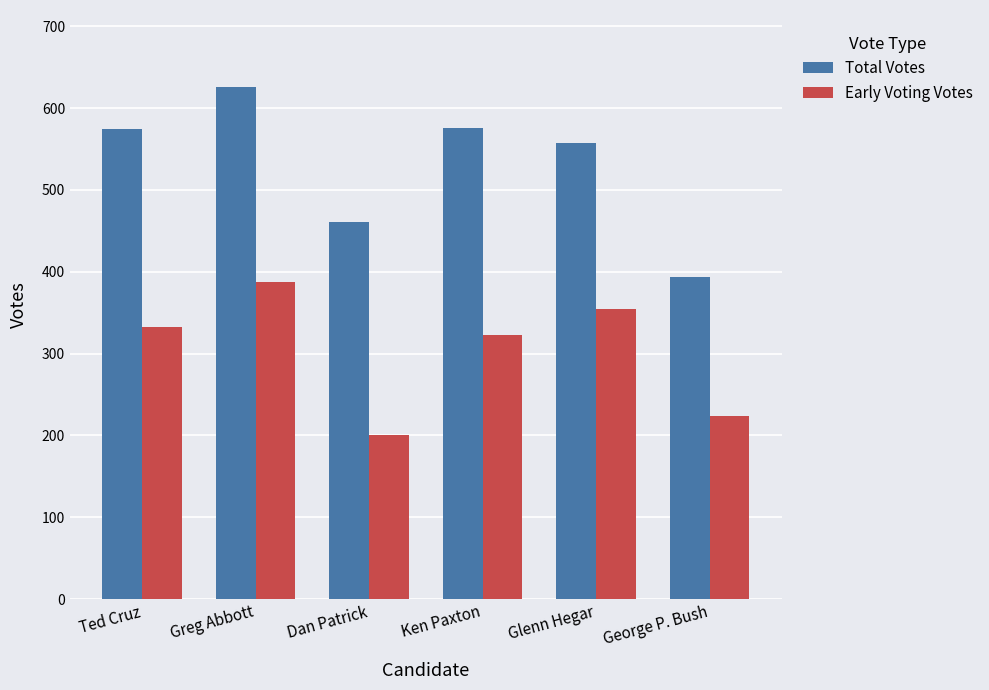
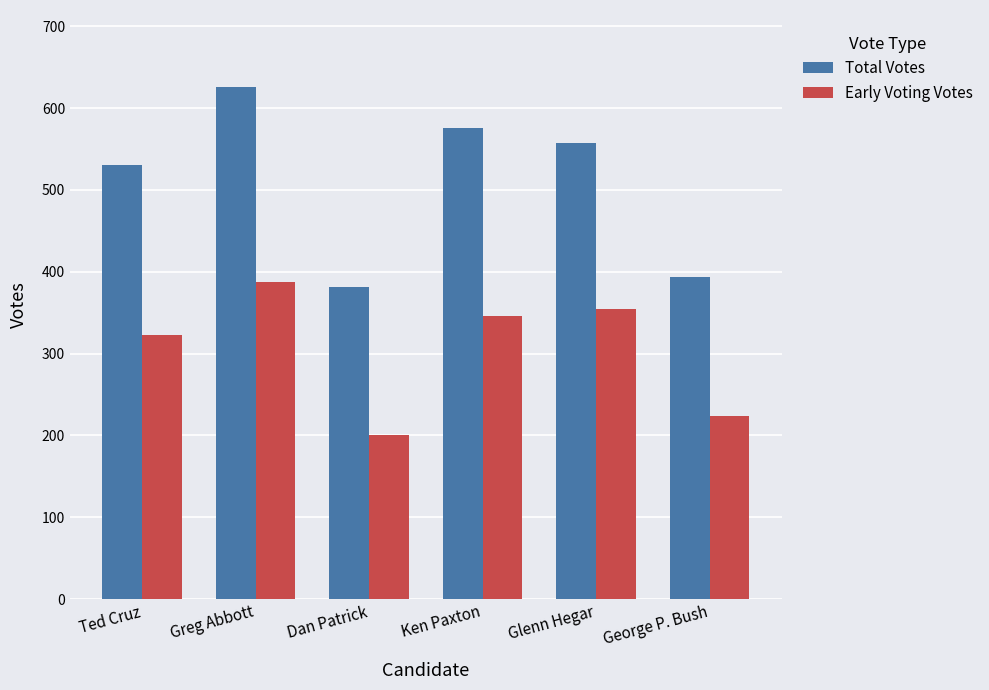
  {
    "Total Votes": {
-     "Ted Cruz": 570,
+     "Ted Cruz": 530,
      "Greg Abbott": 630,
-     "Dan Patrick": 460,
+     "Dan Patrick": 380,
      "Ken Paxton": 580,
      "Glenn Hegar": 560,
      "George P. Bush": 390
    },
    "Early Voting Votes": {
-     "Ted Cruz": 330,
+     "Ted Cruz": 320,
      "Greg Abbott": 390,
      "Dan Patrick": 200,
-     "Ken Paxton": 320,
+     "Ken Paxton": 350,
      "Glenn Hegar": 350,
      "George P. Bush": 220
    }
  }
